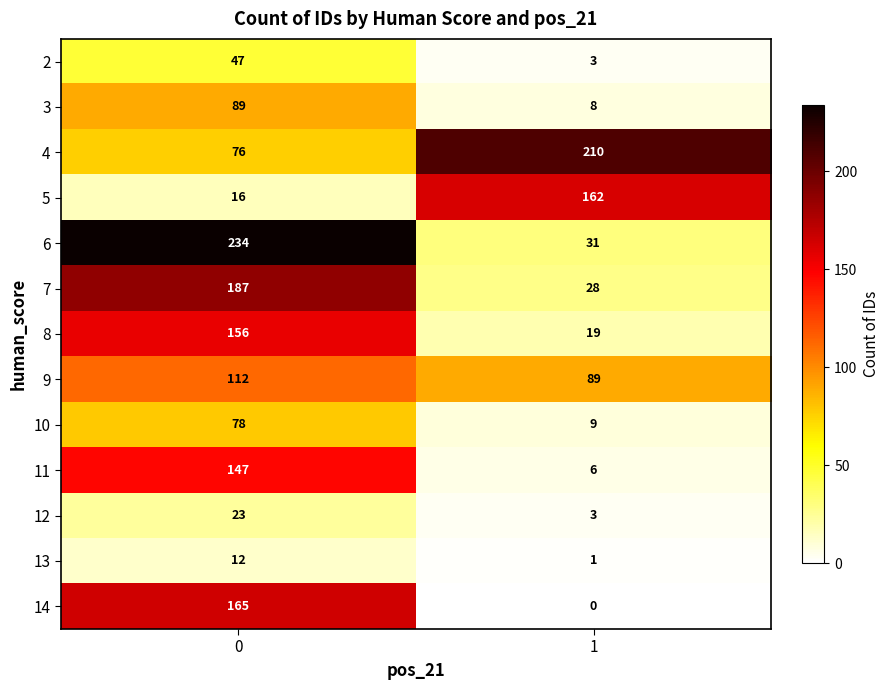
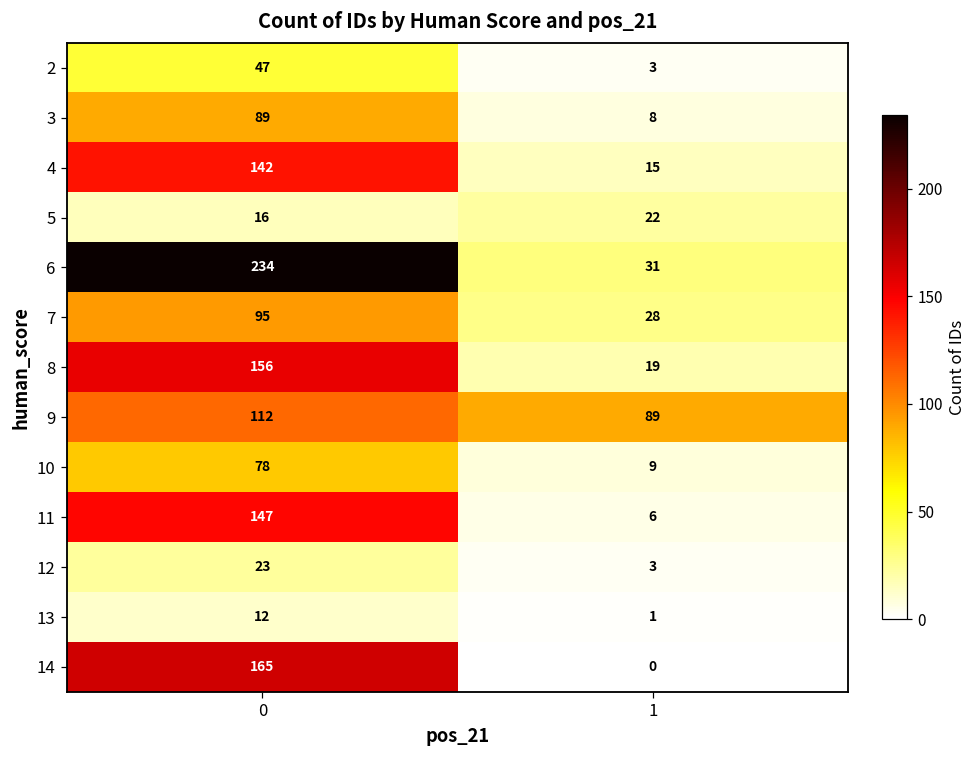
  {
    "2": {
      "0": 47,
      "1": 3
    },
    "3": {
      "0": 89,
      "1": 8
    },
    "4": {
-     "0": 76,
-     "1": 210
+     "0": 142,
+     "1": 15
    },
    "5": {
      "0": 16,
-     "1": 162
+     "1": 22
    },
    "6": {
      "0": 234,
      "1": 31
    },
    "7": {
-     "0": 187,
+     "0": 95,
      "1": 28
    },
    "8": {
      "0": 156,
      "1": 19
    },
    "9": {
      "0": 112,
      "1": 89
    },
    "10": {
      "0": 78,
      "1": 9
    },
    "11": {
      "0": 147,
      "1": 6
    },
    "12": {
      "0": 23,
      "1": 3
    },
    "13": {
      "0": 12,
      "1": 1
    },
    "14": {
      "0": 165,
      "1": 0
    }
  }
